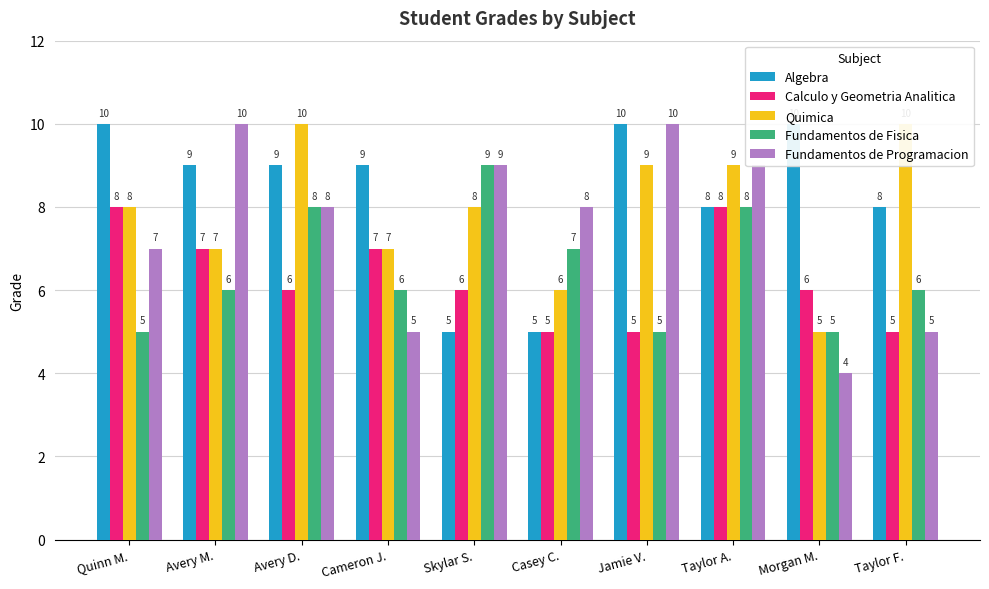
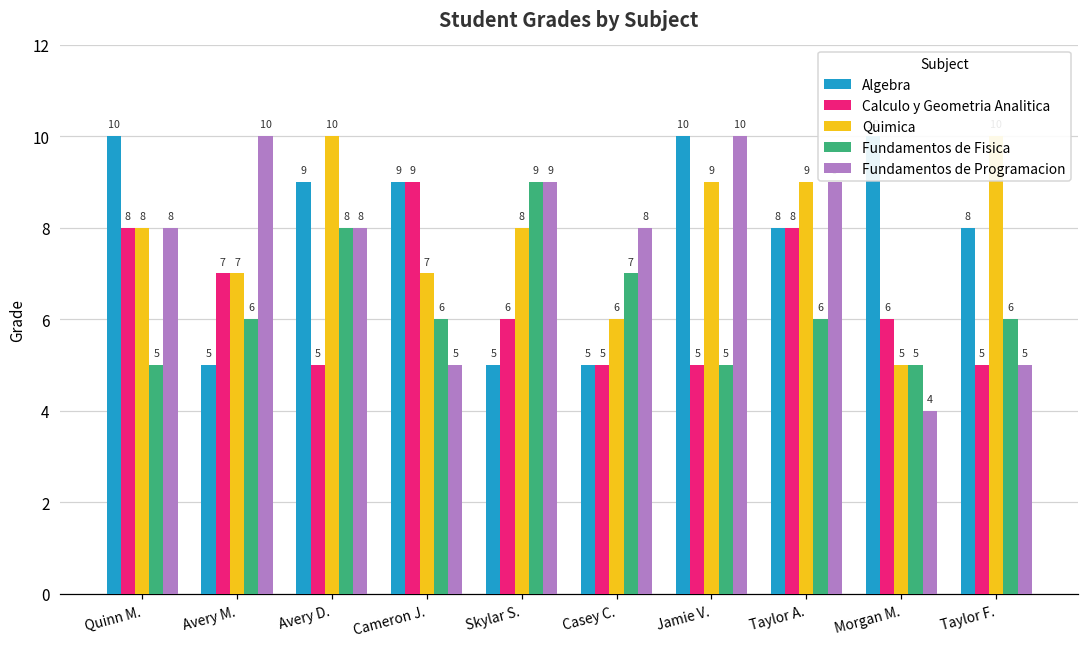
  {
    "Algebra": {
      "Quinn M.": 10,
-     "Avery M.": 9,
+     "Avery M.": 5,
      "Avery D.": 9,
      "Cameron J.": 9,
      "Skylar S.": 5,
      "Casey C.": 5,
      "Jamie V.": 10,
      "Taylor A.": 8,
      "Taylor F.": 8
    },
    "Calculo y Geometria Analitica": {
      "Quinn M.": 8,
      "Avery M.": 7,
-     "Avery D.": 6,
-     "Cameron J.": 7,
+     "Avery D.": 5,
+     "Cameron J.": 9,
      "Skylar S.": 6,
      "Casey C.": 5,
      "Jamie V.": 5,
      "Taylor A.": 8,
      "Morgan M.": 6,
      "Taylor F.": 5
    },
    "Quimica": {
      "Quinn M.": 8,
      "Avery M.": 7,
      "Avery D.": 10,
      "Cameron J.": 7,
      "Skylar S.": 8,
      "Casey C.": 6,
      "Jamie V.": 9,
      "Taylor A.": 9,
      "Morgan M.": 5
    },
    "Fundamentos de Fisica": {
      "Quinn M.": 5,
      "Avery M.": 6,
      "Avery D.": 8,
      "Cameron J.": 6,
      "Skylar S.": 9,
      "Casey C.": 7,
      "Jamie V.": 5,
-     "Taylor A.": 8,
+     "Taylor A.": 6,
      "Morgan M.": 5,
      "Taylor F.": 6
    },
    "Fundamentos de Programacion": {
-     "Quinn M.": 7,
+     "Quinn M.": 8,
      "Avery M.": 10,
      "Avery D.": 8,
      "Cameron J.": 5,
      "Skylar S.": 9,
      "Casey C.": 8,
      "Jamie V.": 10,
      "Morgan M.": 4,
      "Taylor F.": 5
    }
  }
